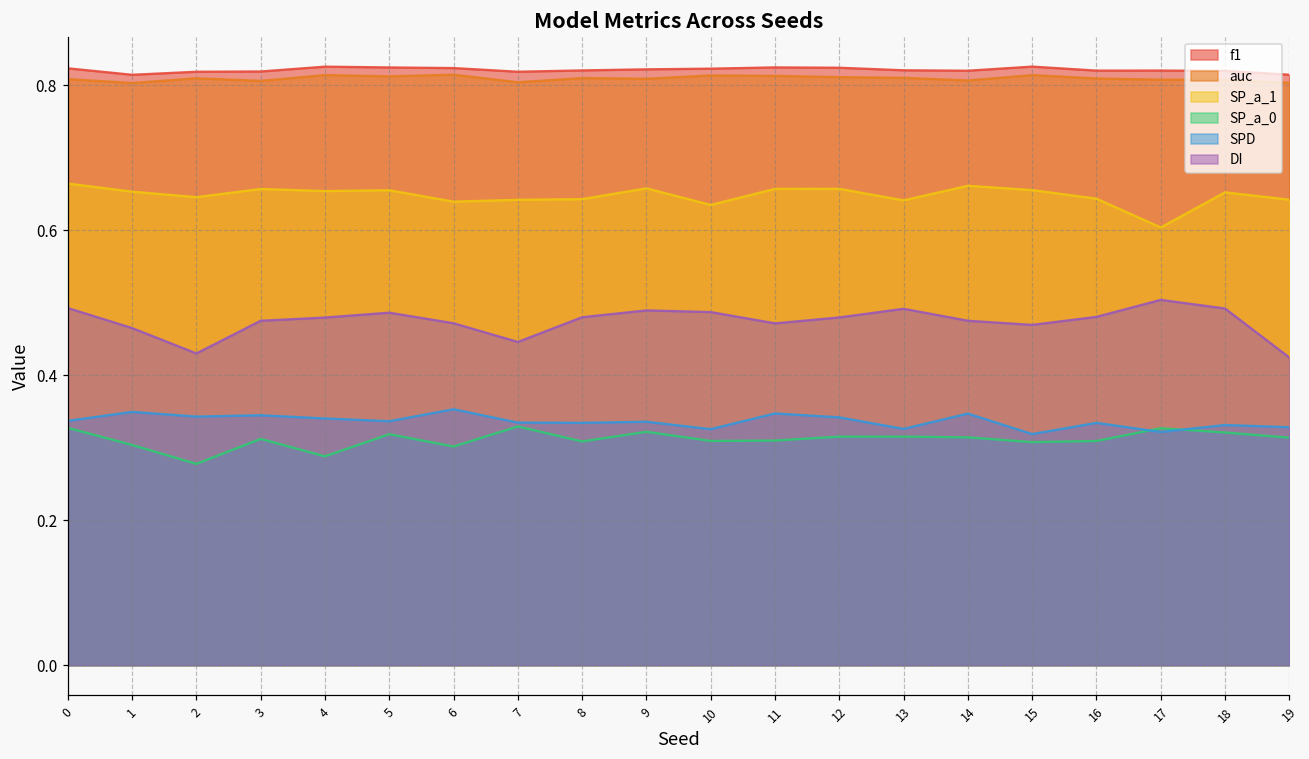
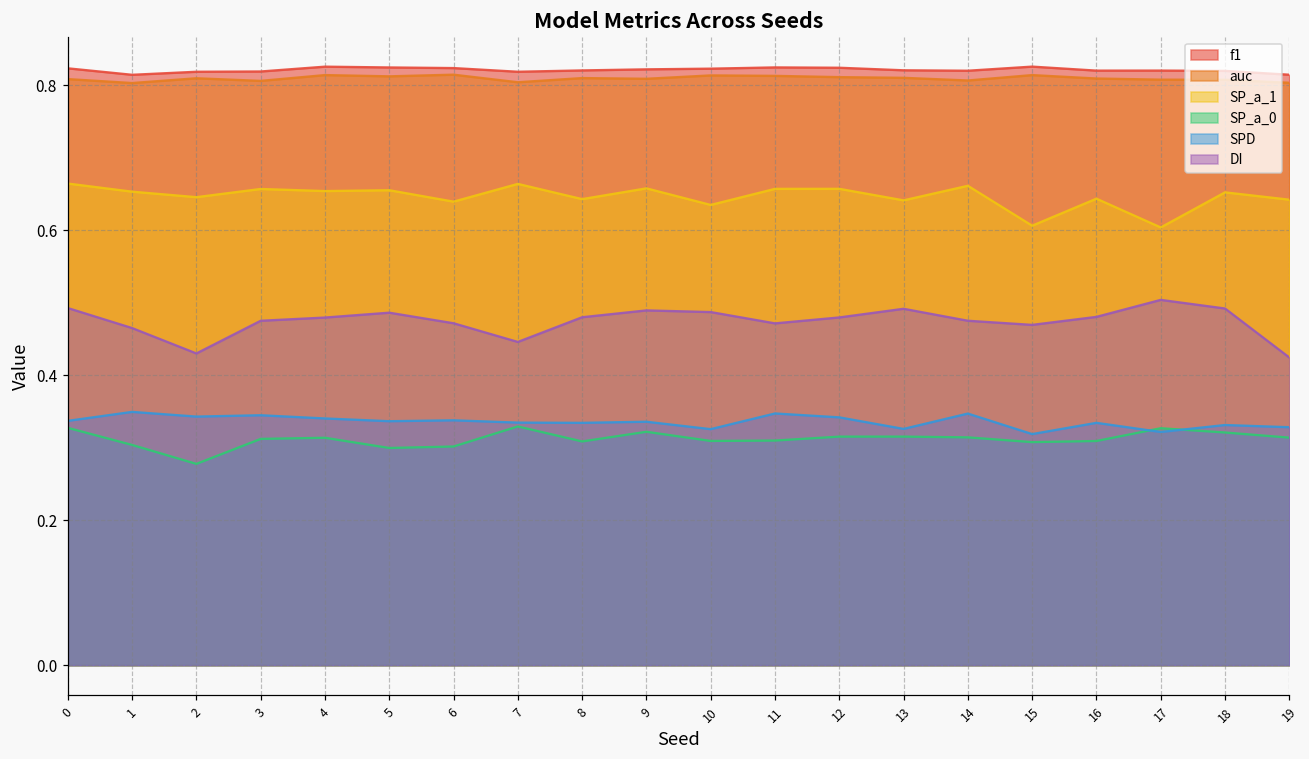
  {
    "SP_a_1": {
      "0": 0.66,
      "1": 0.65,
      "2": 0.65,
      "3": 0.66,
      "4": 0.65,
      "5": 0.66,
      "6": 0.64,
-     "7": 0.64,
+     "7": 0.66,
      "8": 0.64,
      "9": 0.66,
      "10": 0.63,
      "11": 0.66,
      "12": 0.66,
      "13": 0.64,
      "14": 0.66,
-     "15": 0.66,
+     "15": 0.61,
      "16": 0.64,
      "17": 0.60,
      "18": 0.65,
      "19": 0.64
    },
    "SP_a_0": {
      "0": 0.33,
      "1": 0.30,
      "2": 0.28,
      "3": 0.31,
-     "4": 0.29,
-     "5": 0.32,
+     "4": 0.31,
+     "5": 0.30,
      "6": 0.30,
      "7": 0.33,
      "8": 0.31,
      "9": 0.32,
      "10": 0.31,
      "11": 0.31,
      "12": 0.32,
      "13": 0.32,
      "14": 0.31,
      "15": 0.31,
      "16": 0.31,
      "17": 0.33,
      "18": 0.32,
      "19": 0.31
    },
    "SPD": {
      "0": 0.34,
      "1": 0.35,
      "2": 0.34,
      "3": 0.34,
      "4": 0.34,
      "5": 0.34,
-     "6": 0.35,
+     "6": 0.34,
      "7": 0.33,
      "8": 0.33,
      "9": 0.34,
      "10": 0.33,
      "11": 0.35,
      "12": 0.34,
      "13": 0.33,
      "14": 0.35,
      "15": 0.32,
      "16": 0.33,
      "17": 0.32,
      "18": 0.33,
      "19": 0.33
    },
    "DI": {
      "0": 0.49,
      "1": 0.47,
      "2": 0.43,
      "3": 0.48,
      "4": 0.48,
      "5": 0.49,
      "6": 0.47,
      "7": 0.45,
      "8": 0.48,
      "9": 0.49,
      "10": 0.49,
      "11": 0.47,
      "12": 0.48,
      "13": 0.49,
      "14": 0.48,
      "15": 0.47,
      "16": 0.48,
      "17": 0.50,
      "18": 0.49,
      "19": 0.42
    }
  }
